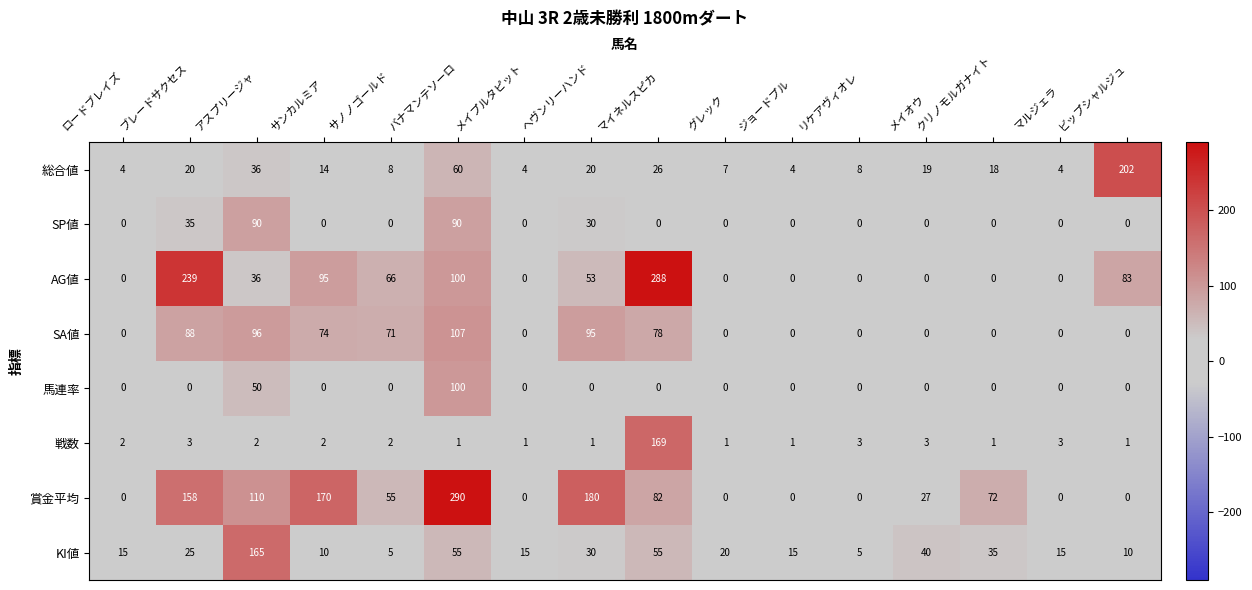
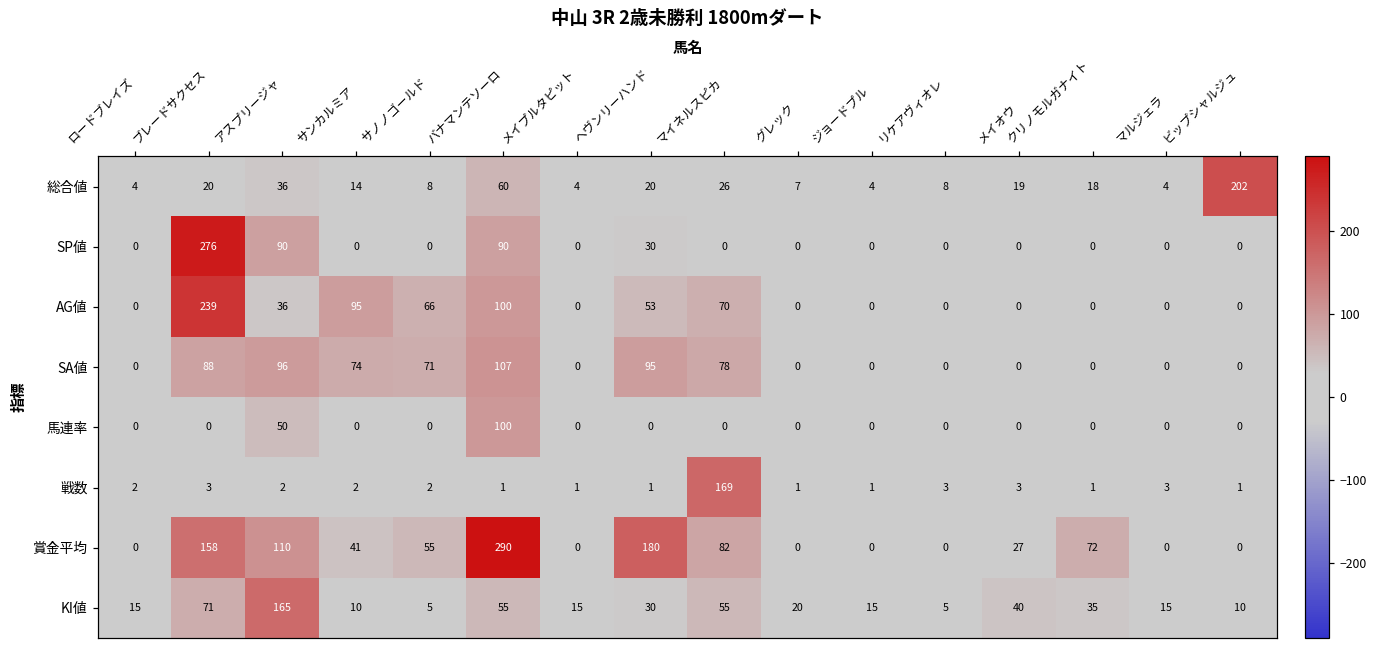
  {
    "総合値": {
      "ロードブレイズ": 4,
      "ブレードサクセス": 20,
      "アスプリージャ": 36,
      "サンカルミア": 14,
      "サノノゴールド": 8,
      "バナマンテソーロ": 60,
      "メイプルタピット": 4,
      "ヘヴンリーハンド": 20,
      "マイネルスピカ": 26,
      "グレック": 7,
      "ジョードプル": 4,
      "リケアヴィオレ": 8,
      "メイオウ": 19,
      "クリノモルガナイト": 18,
      "マルジェラ": 4,
      "ビップシャルジュ": 202
    },
    "SP値": {
      "ロードブレイズ": 0,
-     "ブレードサクセス": 35,
+     "ブレードサクセス": 276,
      "アスプリージャ": 90,
      "サンカルミア": 0,
      "サノノゴールド": 0,
      "バナマンテソーロ": 90,
      "メイプルタピット": 0,
      "ヘヴンリーハンド": 30,
      "マイネルスピカ": 0,
      "グレック": 0,
      "ジョードプル": 0,
      "リケアヴィオレ": 0,
      "メイオウ": 0,
      "クリノモルガナイト": 0,
      "マルジェラ": 0,
      "ビップシャルジュ": 0
    },
    "AG値": {
      "ロードブレイズ": 0,
      "ブレードサクセス": 239,
      "アスプリージャ": 36,
      "サンカルミア": 95,
      "サノノゴールド": 66,
      "バナマンテソーロ": 100,
      "メイプルタピット": 0,
      "ヘヴンリーハンド": 53,
-     "マイネルスピカ": 288,
+     "マイネルスピカ": 70,
      "グレック": 0,
      "ジョードプル": 0,
      "リケアヴィオレ": 0,
      "メイオウ": 0,
      "クリノモルガナイト": 0,
      "マルジェラ": 0,
-     "ビップシャルジュ": 83
+     "ビップシャルジュ": 0
    },
    "SA値": {
      "ロードブレイズ": 0,
      "ブレードサクセス": 88,
      "アスプリージャ": 96,
      "サンカルミア": 74,
      "サノノゴールド": 71,
      "バナマンテソーロ": 107,
      "メイプルタピット": 0,
      "ヘヴンリーハンド": 95,
      "マイネルスピカ": 78,
      "グレック": 0,
      "ジョードプル": 0,
      "リケアヴィオレ": 0,
      "メイオウ": 0,
      "クリノモルガナイト": 0,
      "マルジェラ": 0,
      "ビップシャルジュ": 0
    },
    "馬連率": {
      "ロードブレイズ": 0,
      "ブレードサクセス": 0,
      "アスプリージャ": 50,
      "サンカルミア": 0,
      "サノノゴールド": 0,
      "バナマンテソーロ": 100,
      "メイプルタピット": 0,
      "ヘヴンリーハンド": 0,
      "マイネルスピカ": 0,
      "グレック": 0,
      "ジョードプル": 0,
      "リケアヴィオレ": 0,
      "メイオウ": 0,
      "クリノモルガナイト": 0,
      "マルジェラ": 0,
      "ビップシャルジュ": 0
    },
    "戦数": {
      "ロードブレイズ": 2,
      "ブレードサクセス": 3,
      "アスプリージャ": 2,
      "サンカルミア": 2,
      "サノノゴールド": 2,
      "バナマンテソーロ": 1,
      "メイプルタピット": 1,
      "ヘヴンリーハンド": 1,
      "マイネルスピカ": 169,
      "グレック": 1,
      "ジョードプル": 1,
      "リケアヴィオレ": 3,
      "メイオウ": 3,
      "クリノモルガナイト": 1,
      "マルジェラ": 3,
      "ビップシャルジュ": 1
    },
    "賞金平均": {
      "ロードブレイズ": 0,
      "ブレードサクセス": 158,
      "アスプリージャ": 110,
-     "サンカルミア": 170,
+     "サンカルミア": 41,
      "サノノゴールド": 55,
      "バナマンテソーロ": 290,
      "メイプルタピット": 0,
      "ヘヴンリーハンド": 180,
      "マイネルスピカ": 82,
      "グレック": 0,
      "ジョードプル": 0,
      "リケアヴィオレ": 0,
      "メイオウ": 27,
      "クリノモルガナイト": 72,
      "マルジェラ": 0,
      "ビップシャルジュ": 0
    },
    "KI値": {
      "ロードブレイズ": 15,
-     "ブレードサクセス": 25,
+     "ブレードサクセス": 71,
      "アスプリージャ": 165,
      "サンカルミア": 10,
      "サノノゴールド": 5,
      "バナマンテソーロ": 55,
      "メイプルタピット": 15,
      "ヘヴンリーハンド": 30,
      "マイネルスピカ": 55,
      "グレック": 20,
      "ジョードプル": 15,
      "リケアヴィオレ": 5,
      "メイオウ": 40,
      "クリノモルガナイト": 35,
      "マルジェラ": 15,
      "ビップシャルジュ": 10
    }
  }
